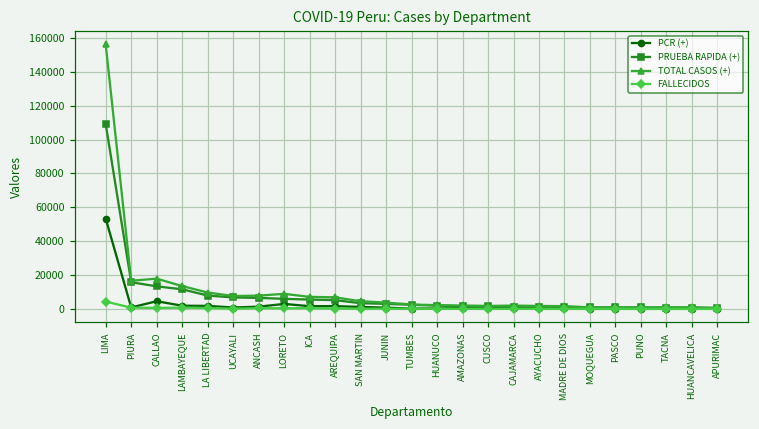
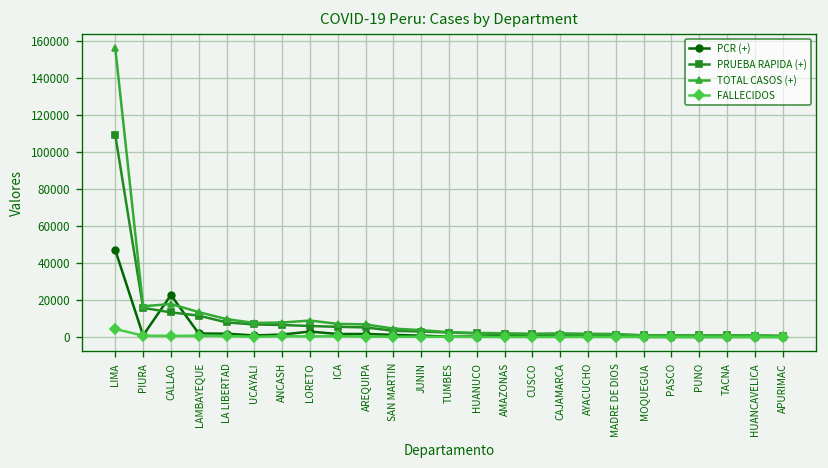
  {
    "PCR (+)": {
-     "LIMA": 53000,
-     "CALLAO": 5000,
+     "LIMA": 47000,
+     "CALLAO": 23000,
      "LORETO": 3000
    }
  }
